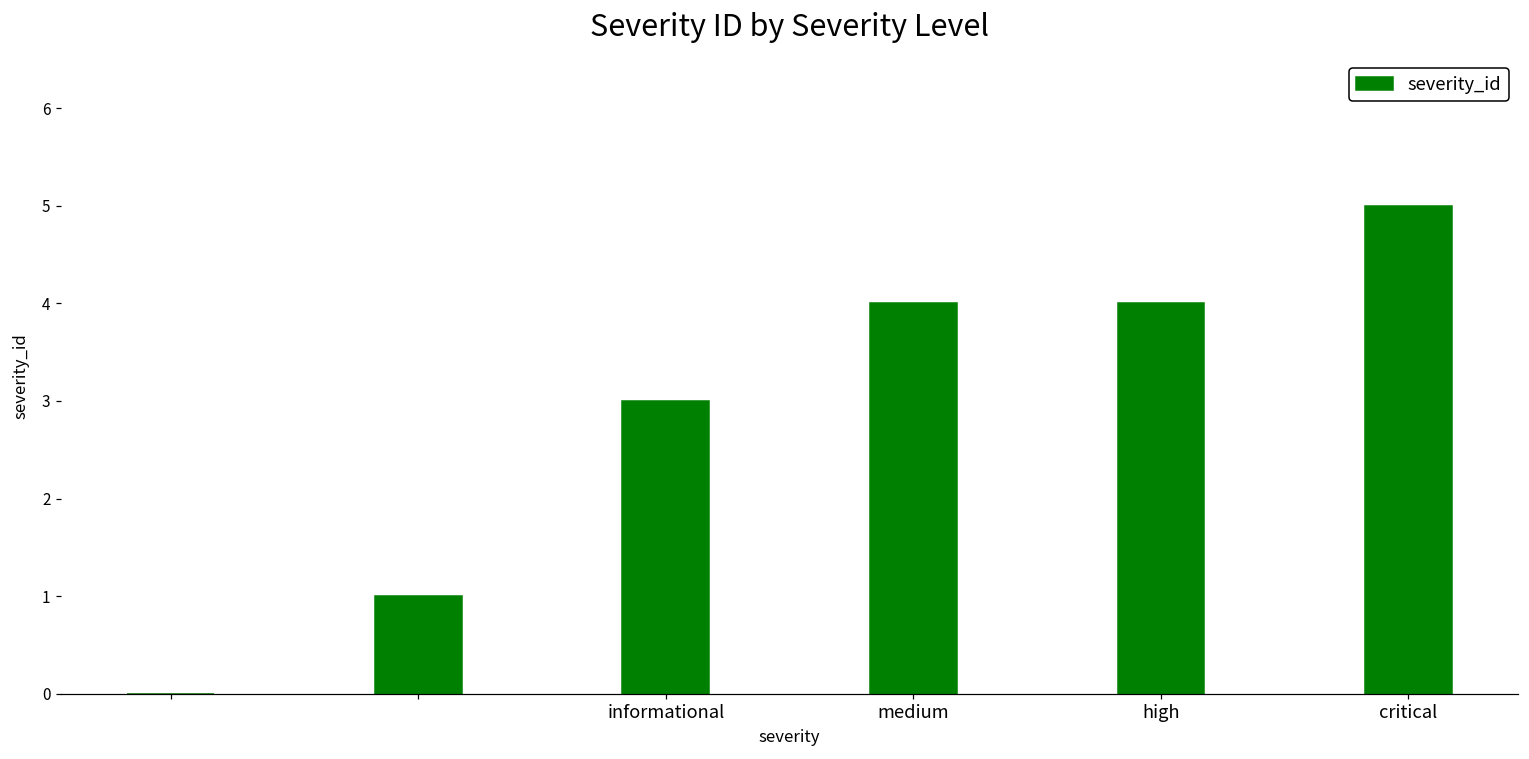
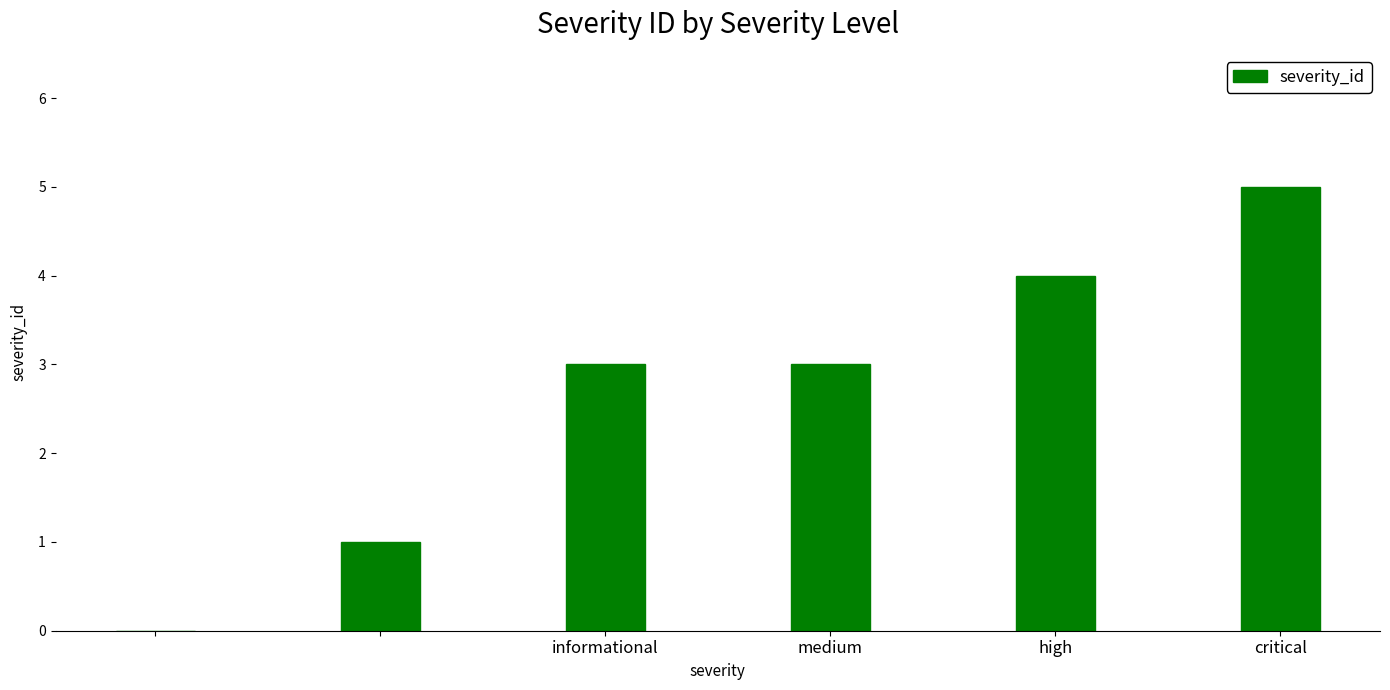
  {
    "informational": 3,
-   "medium": 4,
+   "medium": 3,
    "high": 4,
    "critical": 5
  }
